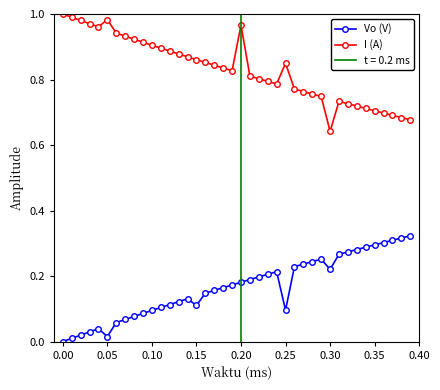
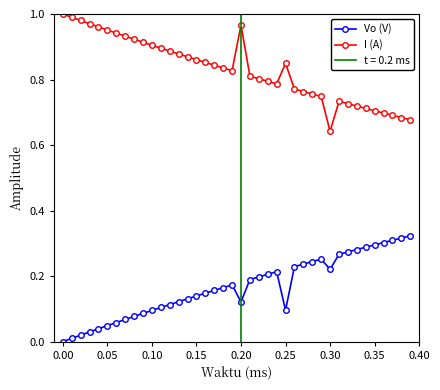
  {
    "Vo (V)": {
      "0.00": 0.00,
-     "0.05": 0.02,
+     "0.05": 0.05,
      "0.10": 0.10,
-     "0.15": 0.11,
-     "0.20": 0.18,
+     "0.15": 0.14,
+     "0.20": 0.12,
      "0.25": 0.10,
      "0.30": 0.22,
      "0.35": 0.30
    },
    "I (A)": {
      "0.00": 1.00,
-     "0.05": 0.98,
+     "0.05": 0.95,
      "0.10": 0.90,
      "0.15": 0.86,
      "0.20": 0.97,
      "0.25": 0.85,
      "0.30": 0.64,
      "0.35": 0.70
    }
  }
